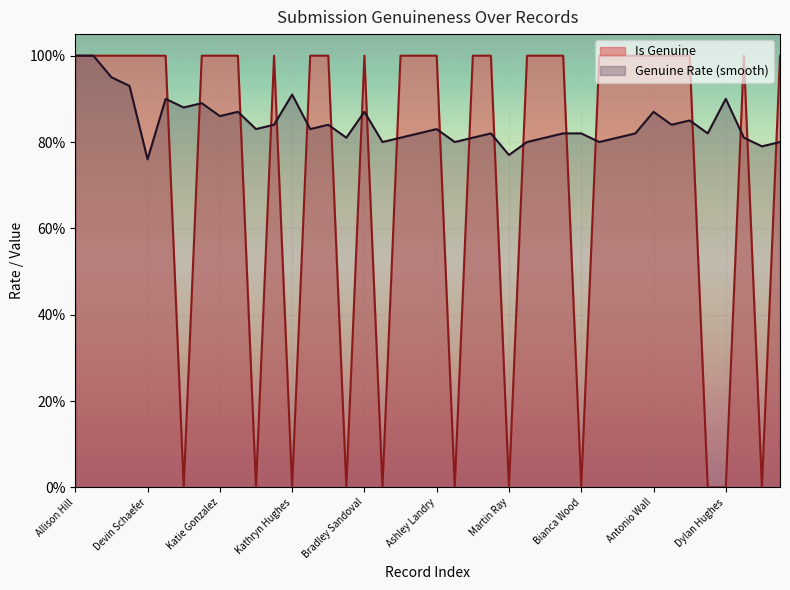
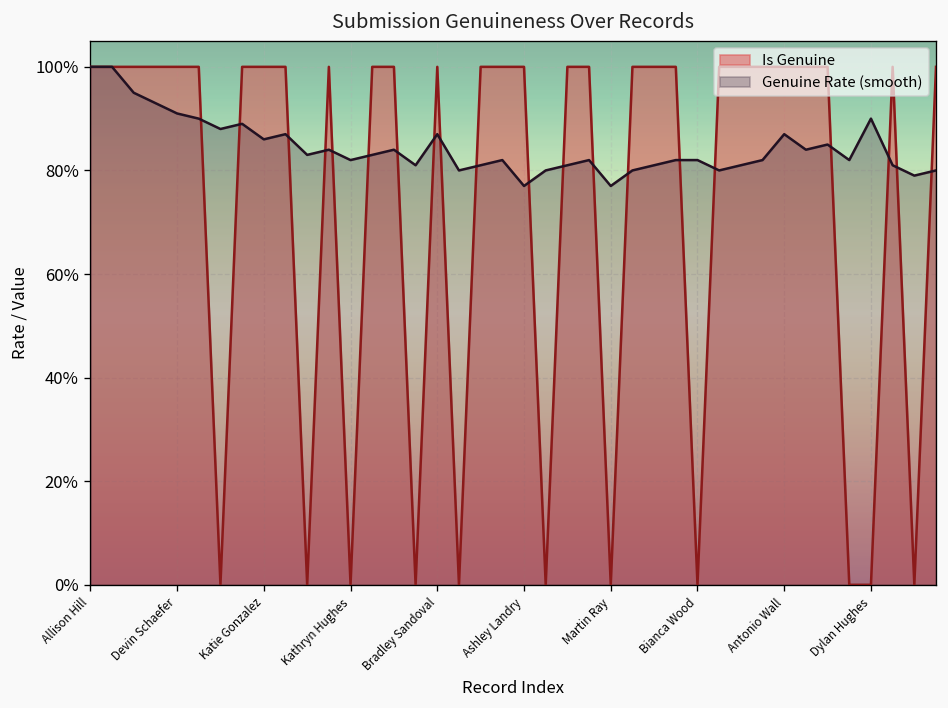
  {
    "Is Genuine": {
      "Devin Schaefer": "100%",
      "Katie Gonzalez": "100%",
      "Kathryn Hughes": "0%",
      "Bradley Sandoval": "100%",
      "Ashley Landry": "100%",
      "Martin Ray": "0%",
      "Bianca Wood": "0%",
      "Dylan Hughes": "0%"
    },
    "Genuine Rate (smooth)": {
-     "Devin Schaefer": "76%",
+     "Devin Schaefer": "91%",
      "Katie Gonzalez": "86%",
-     "Kathryn Hughes": "91%",
+     "Kathryn Hughes": "82%",
      "Bradley Sandoval": "87%",
-     "Ashley Landry": "83%",
+     "Ashley Landry": "77%",
      "Martin Ray": "77%",
      "Bianca Wood": "82%",
      "Antonio Wall": "87%",
      "Dylan Hughes": "90%"
    }
  }
